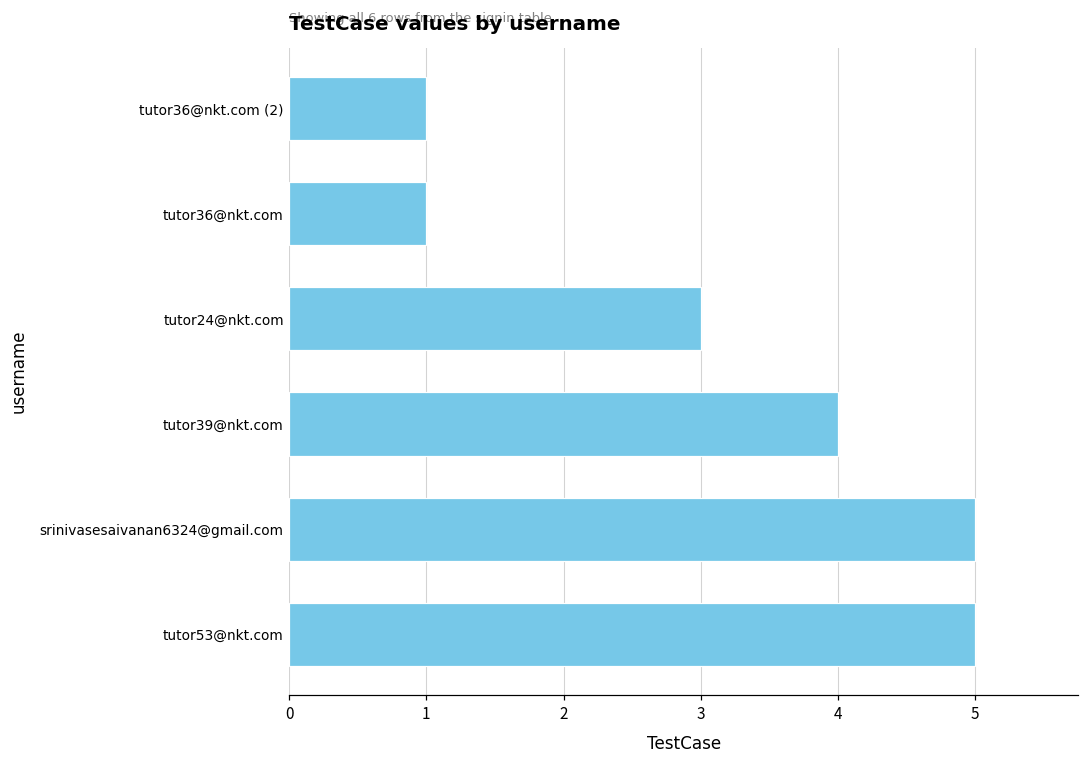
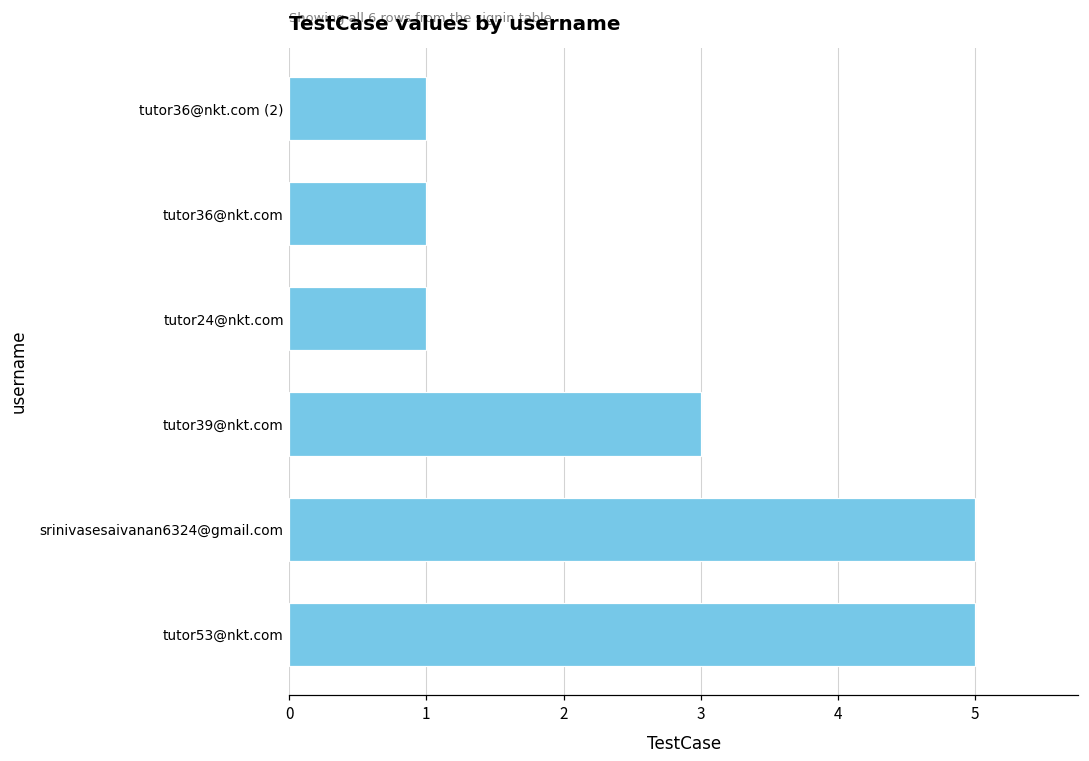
  {
    "tutor36@nkt.com (2)": 1,
    "tutor36@nkt.com": 1,
-   "tutor24@nkt.com": 3,
-   "tutor39@nkt.com": 4,
+   "tutor24@nkt.com": 1,
+   "tutor39@nkt.com": 3,
    "srinivasesaivanan6324@gmail.com": 5,
    "tutor53@nkt.com": 5
  }
